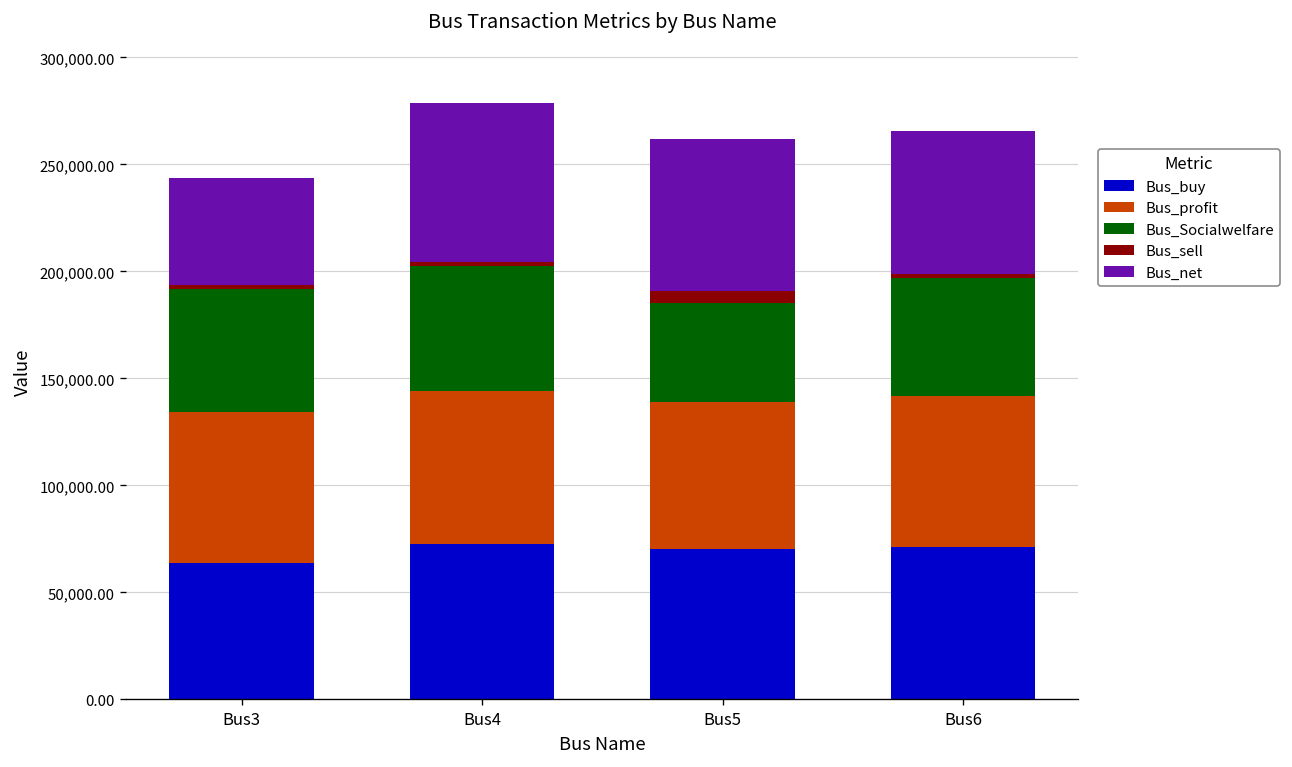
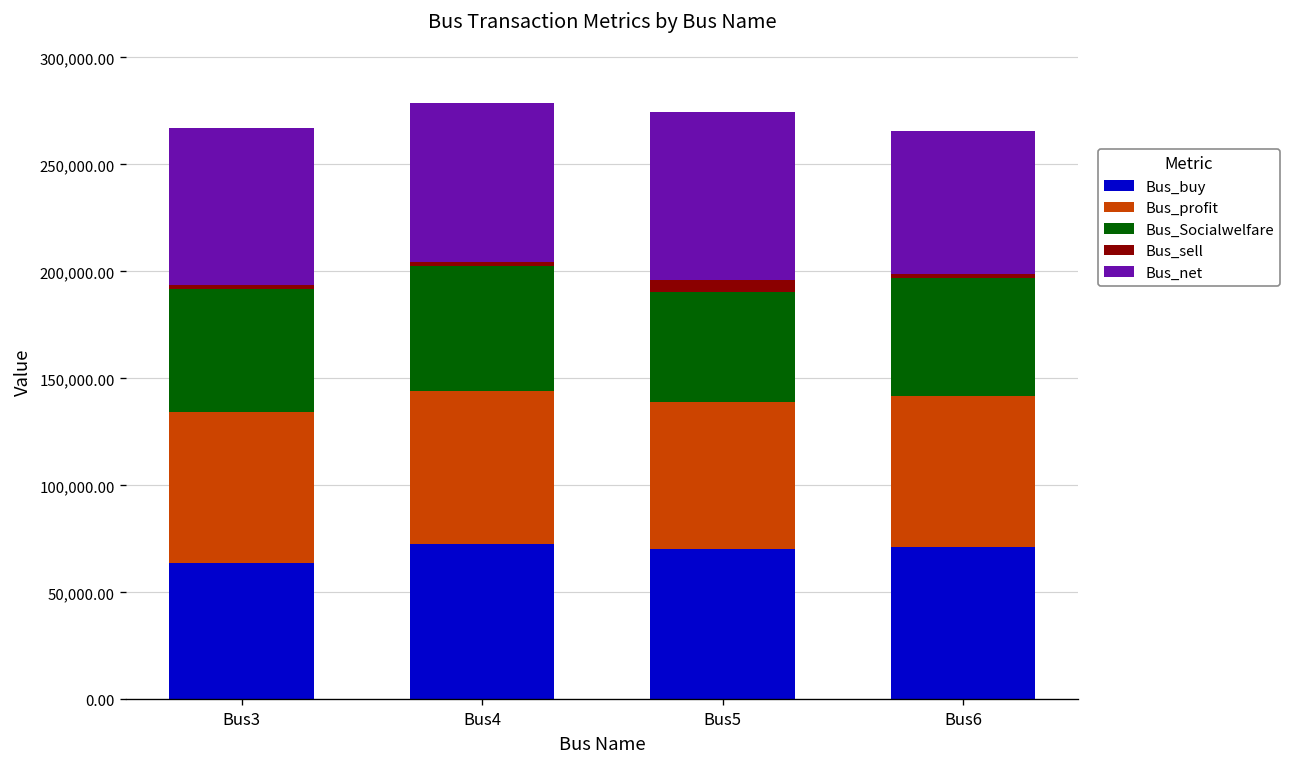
  {
    "Bus_buy": {
      "Bus3": "64,000",
      "Bus4": "73,000",
      "Bus5": "70,000",
      "Bus6": "71,000"
    },
    "Bus_profit": {
      "Bus3": "70,000",
      "Bus4": "72,000",
      "Bus5": "69,000",
      "Bus6": "70,000"
    },
    "Bus_Socialwelfare": {
      "Bus3": "58,000",
      "Bus4": "58,000",
-     "Bus5": "46,000",
+     "Bus5": "51,000",
      "Bus6": "55,000"
    },
    "Bus_sell": {
      "Bus3": "2,000",
      "Bus4": "2,000",
      "Bus5": "5,000",
      "Bus6": "2,000"
    },
    "Bus_net": {
-     "Bus3": "50,000",
+     "Bus3": "73,000",
      "Bus4": "74,000",
-     "Bus5": "71,000",
+     "Bus5": "79,000",
      "Bus6": "67,000"
    }
  }
